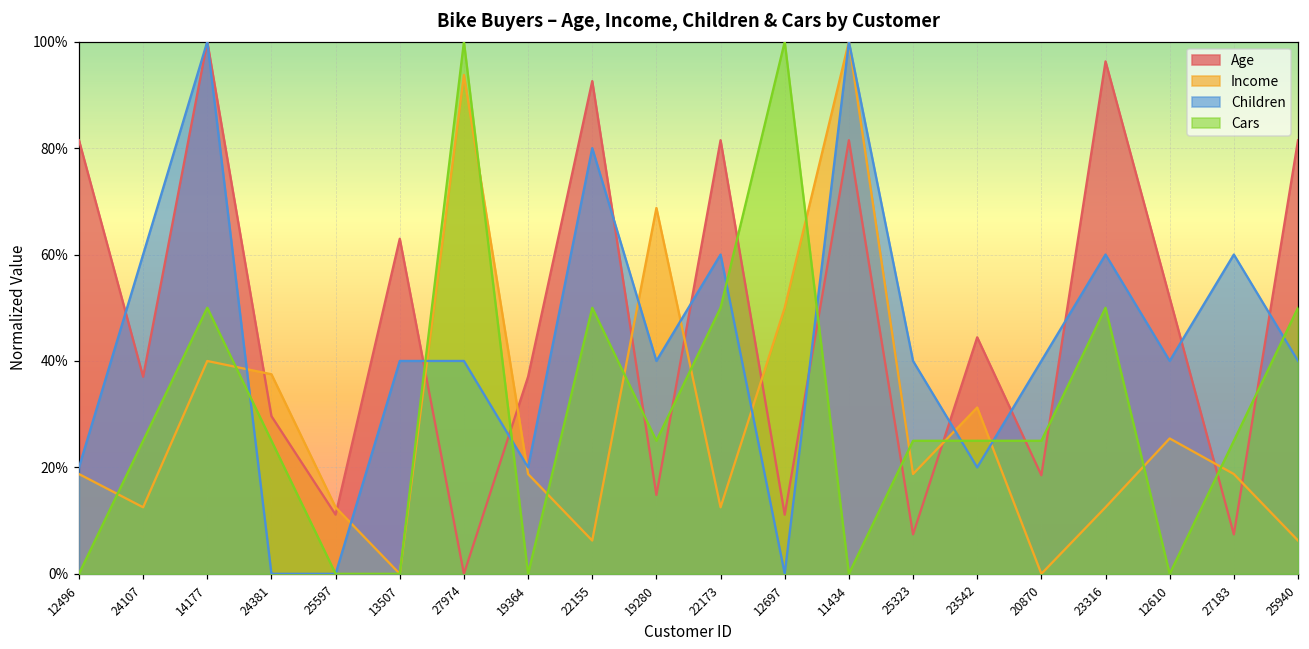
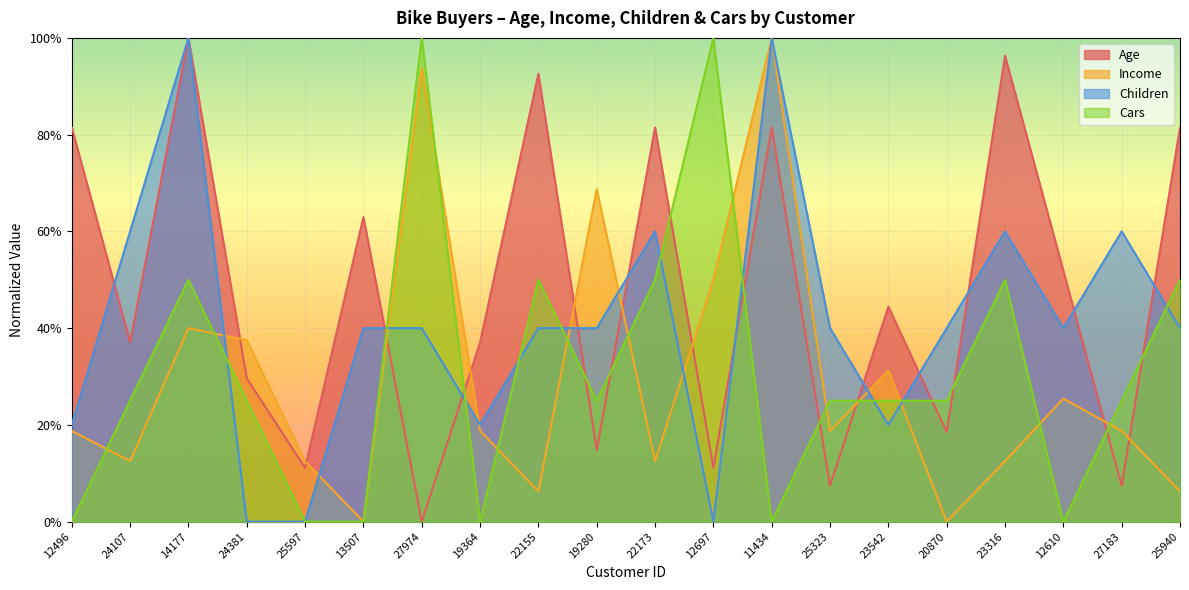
  {
    "Age": {
      "12496": "81%",
      "24107": "37%",
      "24381": "30%",
      "25597": "11%",
      "13507": "63%",
      "27974": "0%",
      "19364": "37%",
      "22155": "93%",
      "19280": "15%",
      "22173": "81%",
      "12697": "11%",
      "11434": "81%",
      "25323": "7%",
      "23542": "44%",
      "20870": "19%",
      "23316": "96%",
      "12610": "52%",
      "27183": "7%",
      "25940": "81%"
    },
    "Income": {
      "12496": "19%",
      "24107": "12%",
      "14177": "40%",
      "24381": "37%",
      "25597": "12%",
      "27974": "94%",
      "19364": "19%",
      "22155": "6%",
      "19280": "69%",
      "22173": "12%",
      "12697": "50%",
      "25323": "19%",
      "23542": "31%",
      "20870": "0%",
      "23316": "12%",
      "12610": "25%",
      "27183": "19%",
      "25940": "6%"
    },
    "Children": {
      "12496": "20%",
      "24107": "60%",
      "24381": "0%",
      "13507": "40%",
      "27974": "40%",
      "19364": "20%",
-     "22155": "80%",
+     "22155": "40%",
      "19280": "40%",
      "22173": "60%",
      "12697": "0%",
      "25323": "40%",
      "23542": "20%",
      "20870": "40%",
      "23316": "60%",
      "12610": "40%",
      "27183": "60%",
      "25940": "40%"
    },
    "Cars": {
      "12496": "0%",
      "24107": "25%",
      "14177": "50%",
      "24381": "25%",
      "27974": "100%",
      "19364": "0%",
      "22155": "50%",
      "19280": "25%",
      "22173": "50%",
      "12697": "100%",
      "11434": "0%",
      "25323": "25%",
      "23542": "25%",
      "20870": "25%",
      "23316": "50%",
      "12610": "0%",
      "27183": "25%",
      "25940": "50%"
    }
  }
